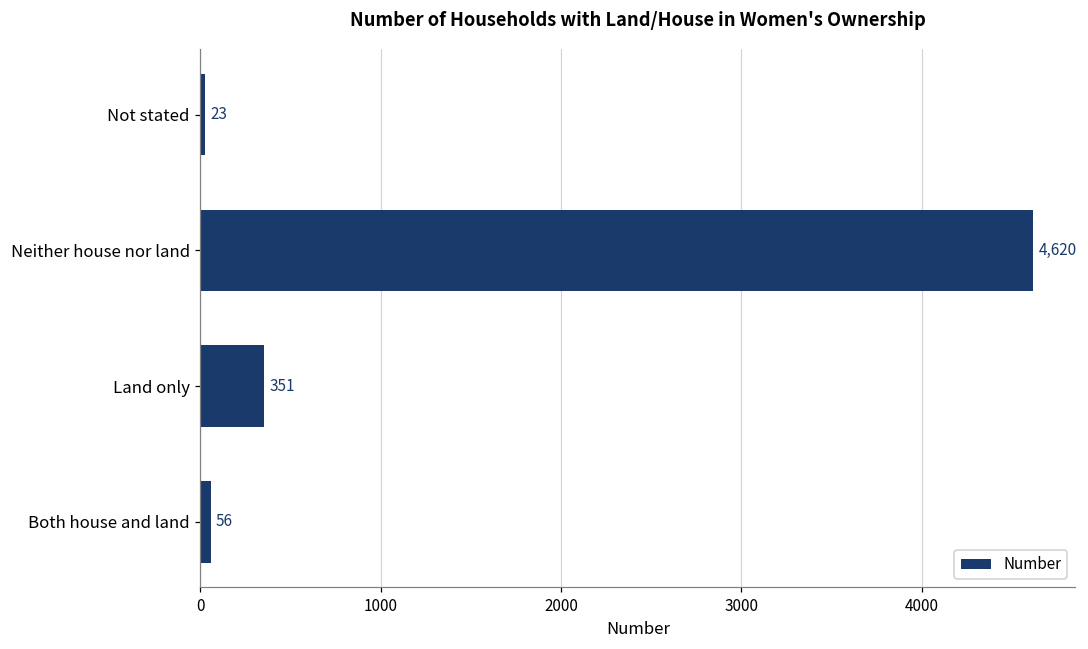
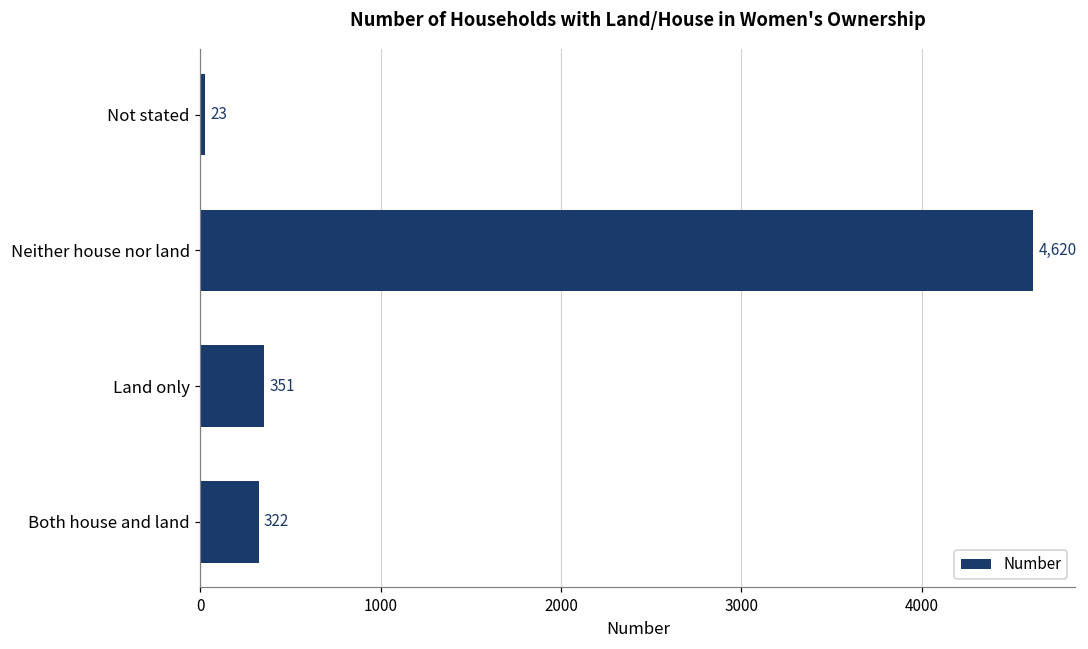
  {
    "Not stated": "23",
    "Neither house nor land": "4,620",
    "Land only": "351",
-   "Both house and land": "56"
+   "Both house and land": "322"
  }
